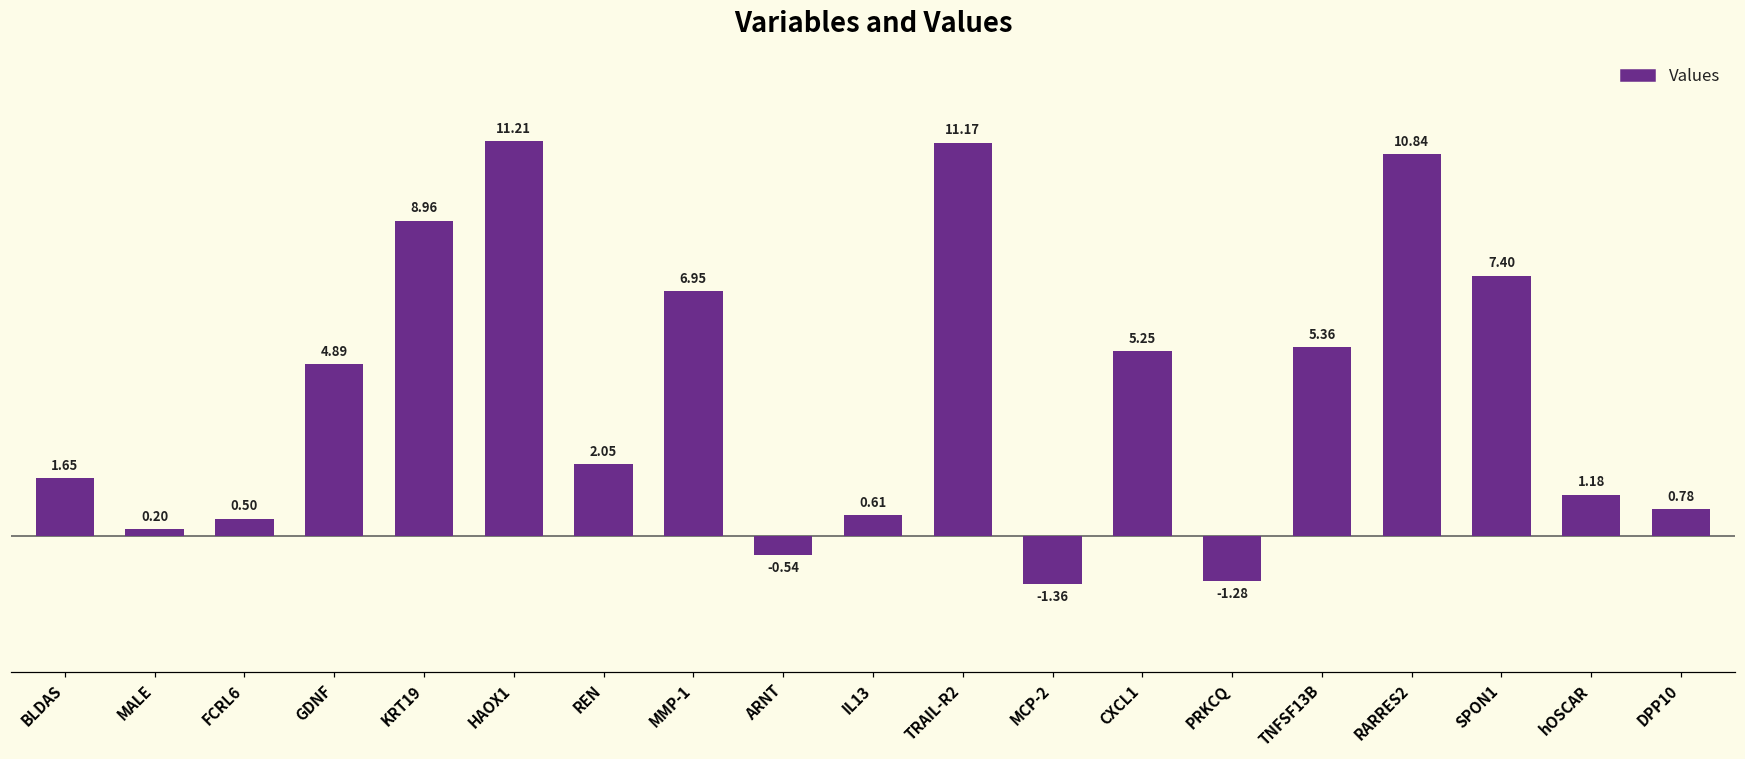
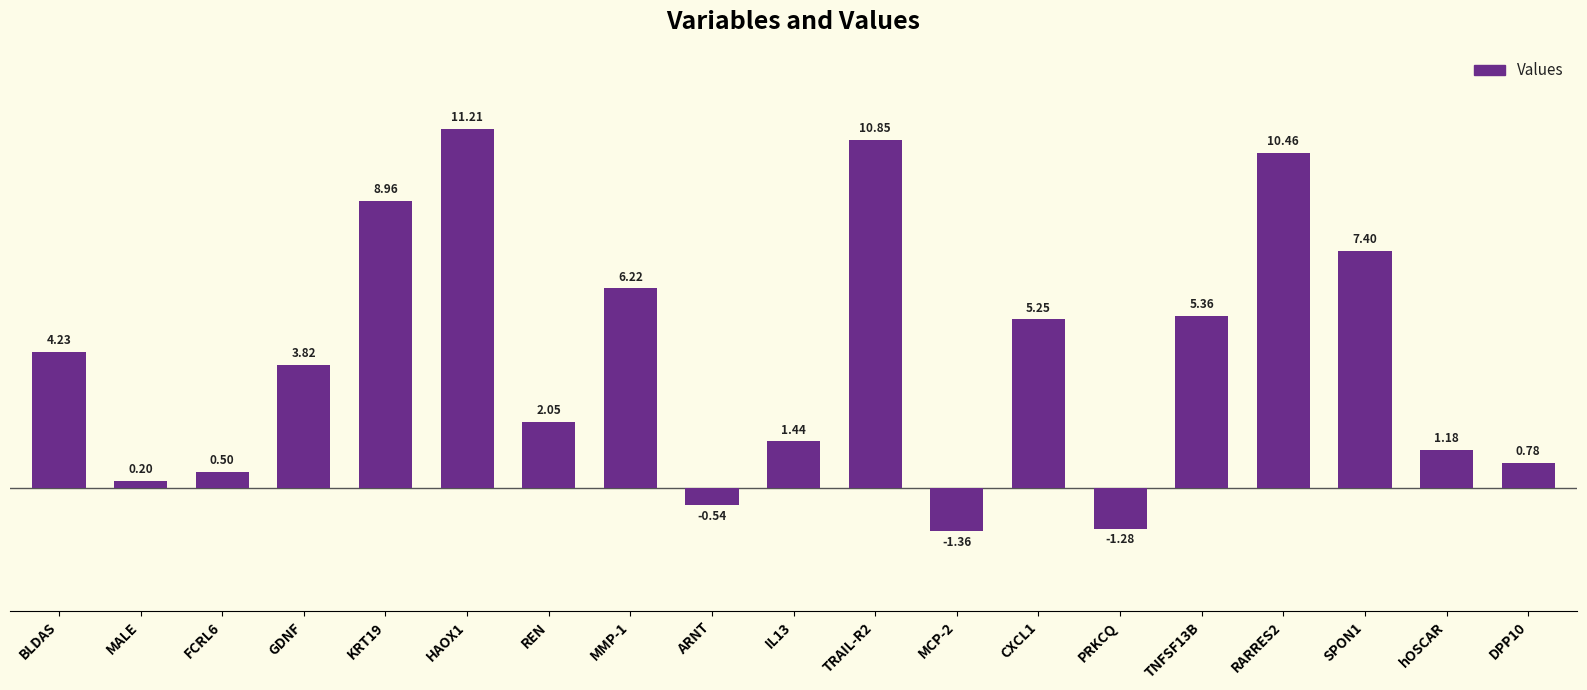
  {
-   "BLDAS": 1.65,
+   "BLDAS": 4.23,
    "MALE": 0.20,
    "FCRL6": 0.50,
-   "GDNF": 4.89,
+   "GDNF": 3.82,
    "KRT19": 8.96,
    "HAOX1": 11.21,
    "REN": 2.05,
-   "MMP-1": 6.95,
+   "MMP-1": 6.22,
    "ARNT": -0.54,
-   "IL13": 0.61,
-   "TRAIL-R2": 11.17,
+   "IL13": 1.44,
+   "TRAIL-R2": 10.85,
    "MCP-2": -1.36,
    "CXCL1": 5.25,
    "PRKCQ": -1.28,
    "TNFSF13B": 5.36,
-   "RARRES2": 10.84,
+   "RARRES2": 10.46,
    "SPON1": 7.40,
    "hOSCAR": 1.18,
    "DPP10": 0.78
  }
